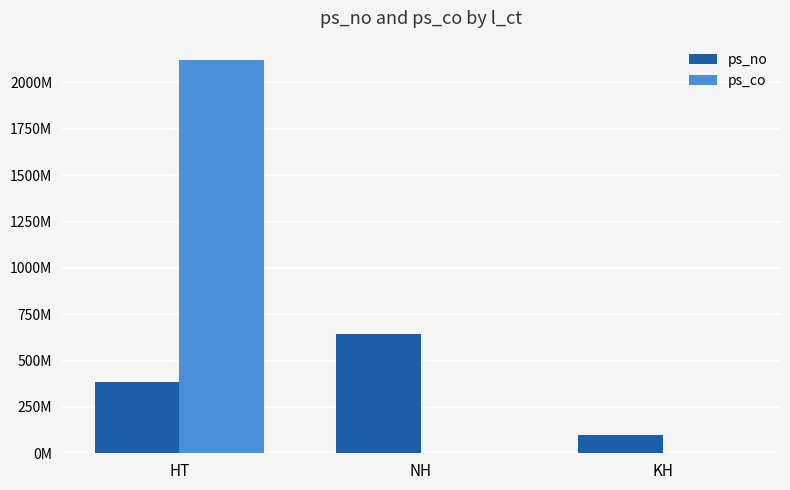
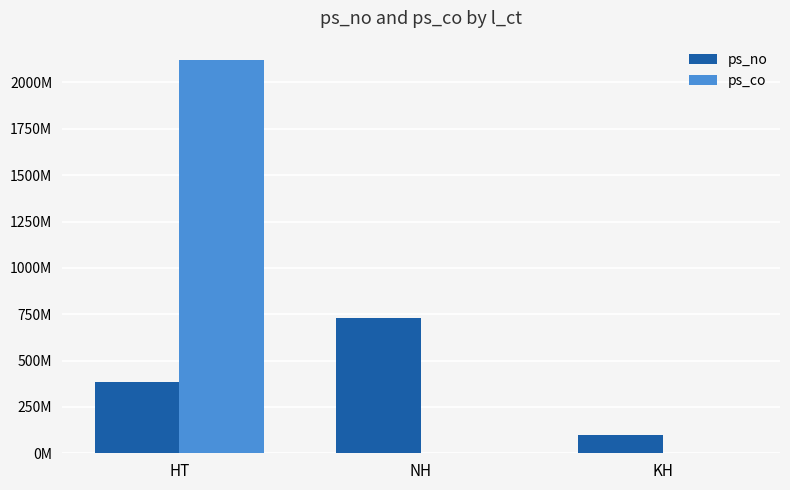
  {
    "ps_no": {
      "HT": 380000000,
-     "NH": 650000000,
+     "NH": 730000000,
      "KH": 100000000
    },
    "ps_co": {
      "HT": 2120000000,
      "NH": 0,
      "KH": 0
    }
  }
